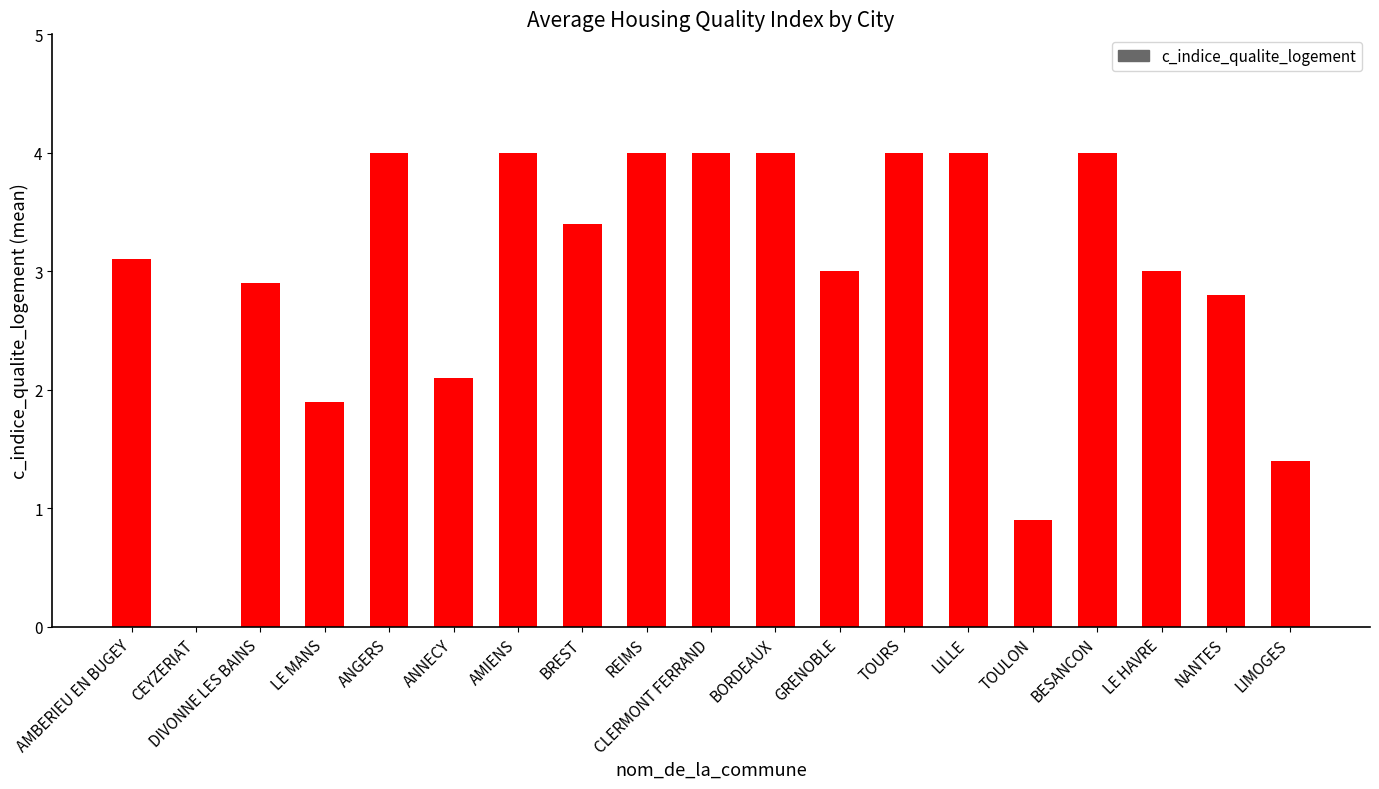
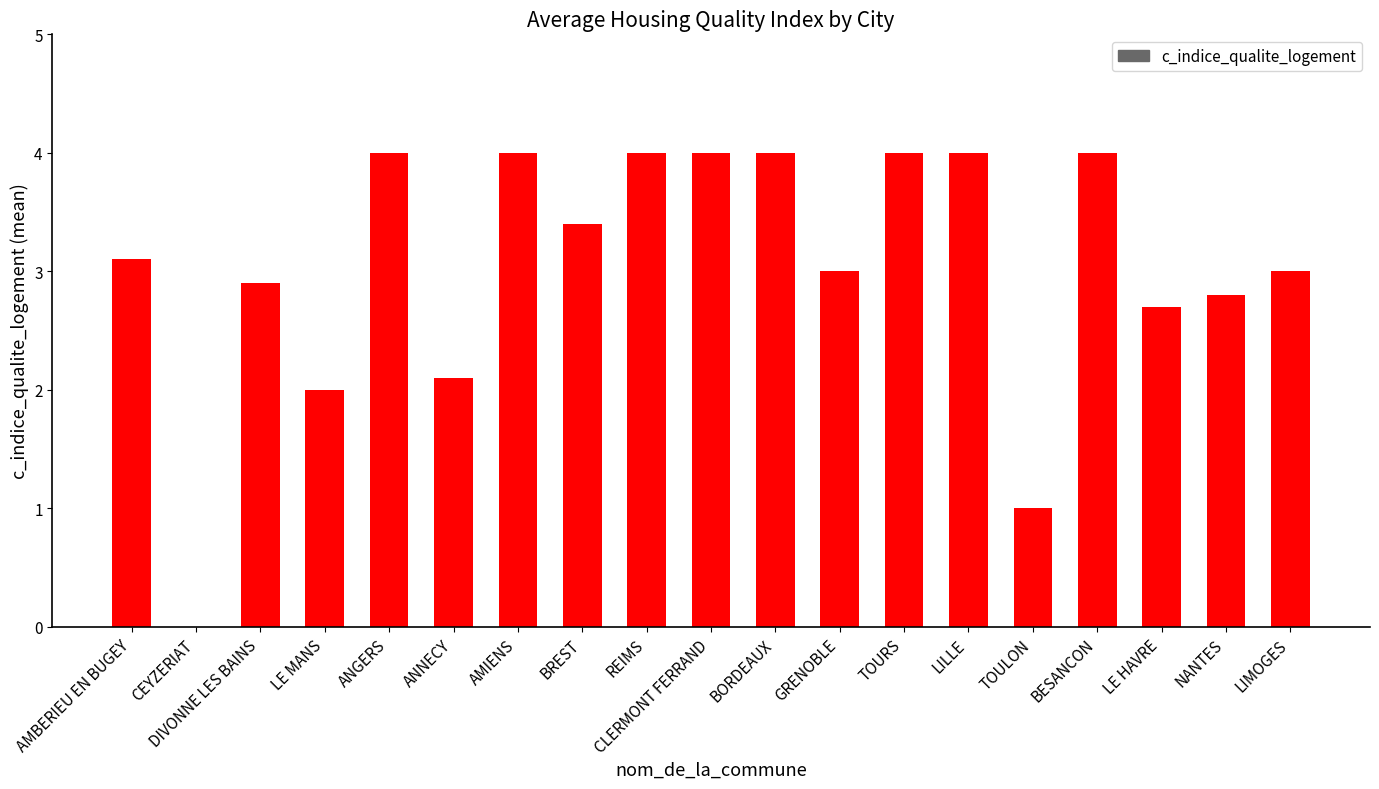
  {
    "AMBERIEU EN BUGEY": 3.1,
    "CEYZERIAT": 0.0,
    "DIVONNE LES BAINS": 2.9,
-   "LE MANS": 1.9,
+   "LE MANS": 2.0,
    "ANGERS": 4.0,
    "ANNECY": 2.1,
    "AMIENS": 4.0,
    "BREST": 3.4,
    "REIMS": 4.0,
    "CLERMONT FERRAND": 4.0,
    "BORDEAUX": 4.0,
    "GRENOBLE": 3.0,
    "TOURS": 4.0,
    "LILLE": 4.0,
-   "TOULON": 0.9,
+   "TOULON": 1.0,
    "BESANCON": 4.0,
-   "LE HAVRE": 3.0,
+   "LE HAVRE": 2.7,
    "NANTES": 2.8,
-   "LIMOGES": 1.4
+   "LIMOGES": 3.0
  }
